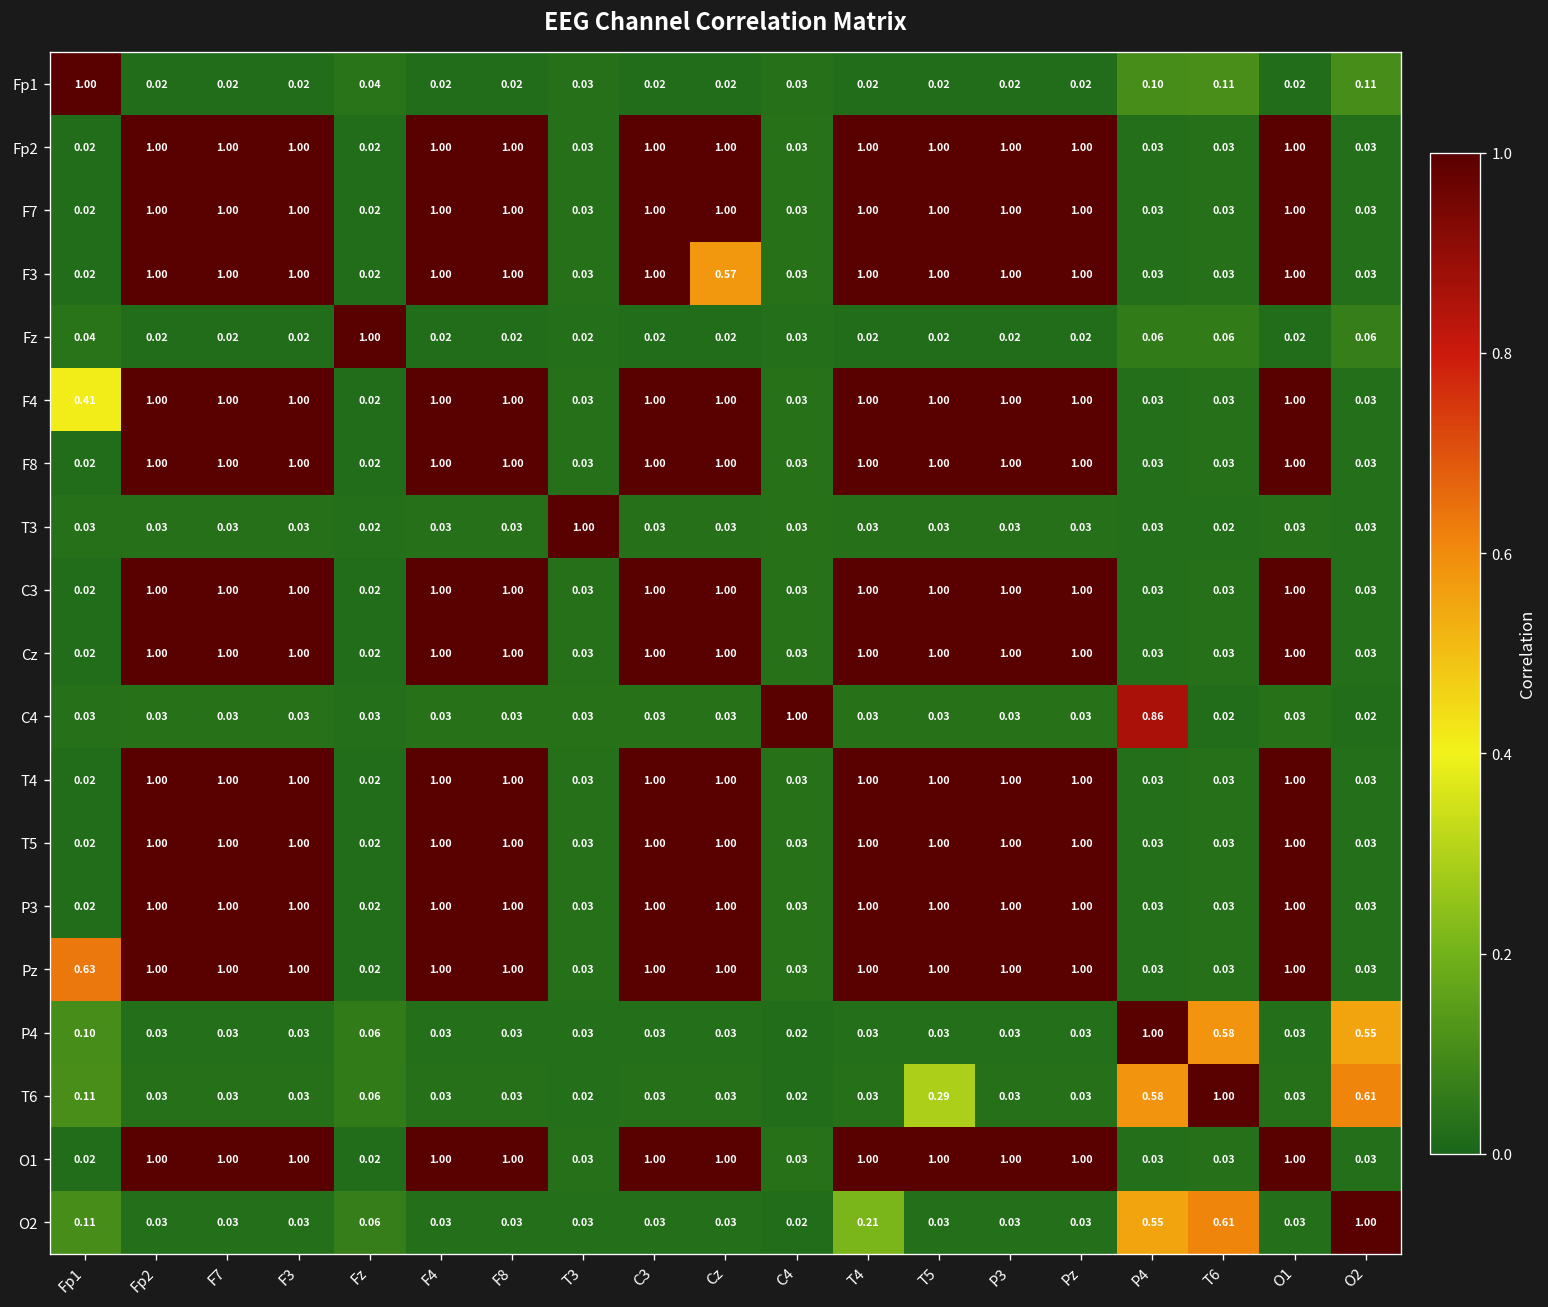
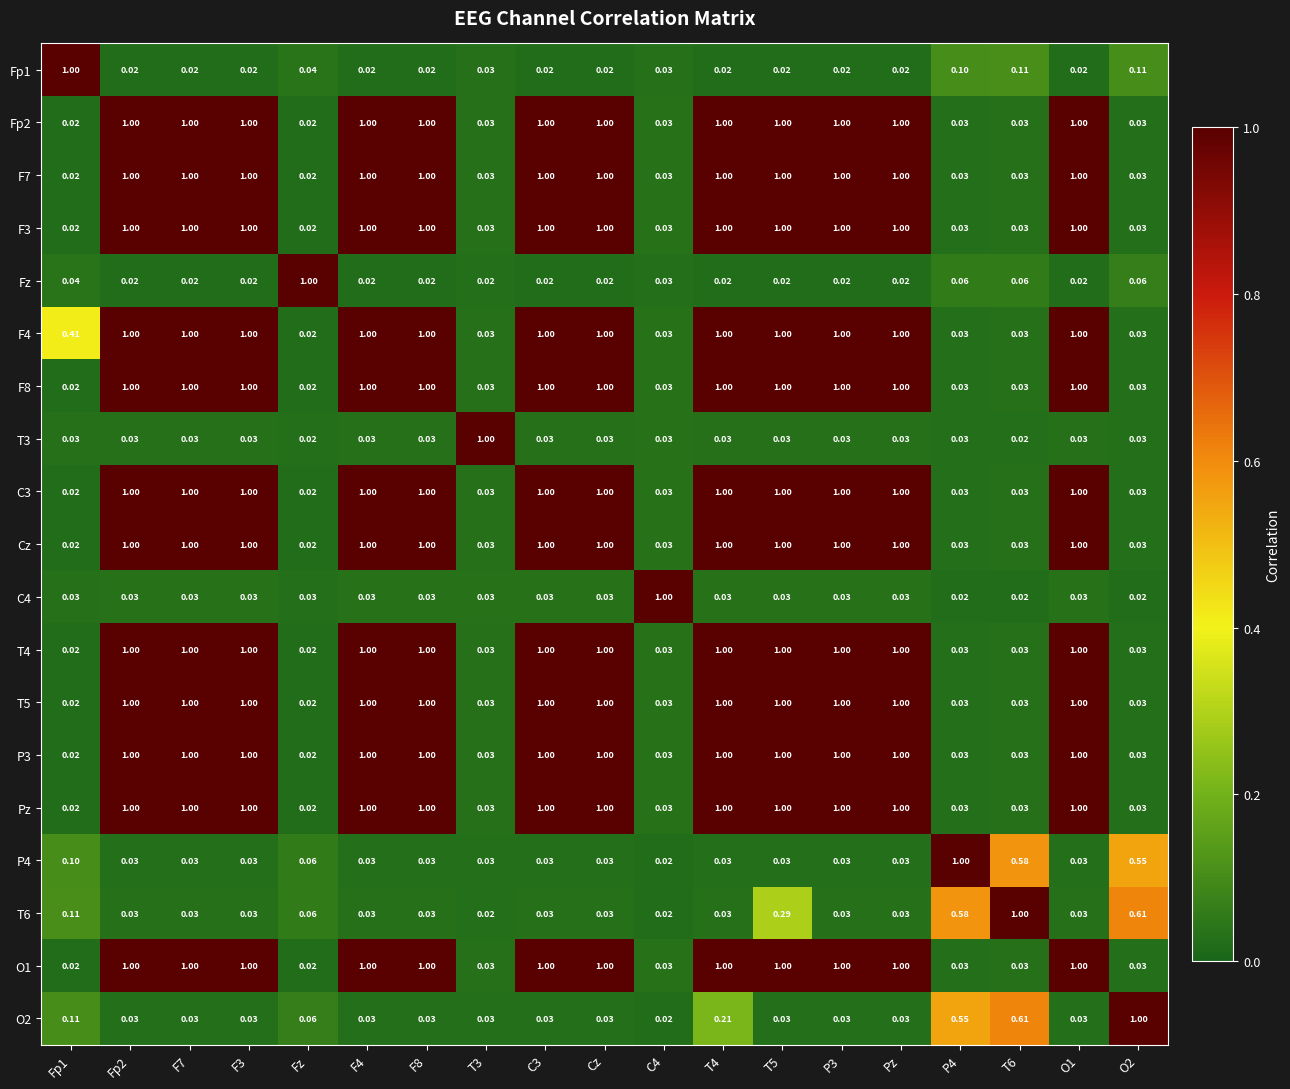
  {
    "F3": {
      "Fp1": 0.02,
      "Fp2": 1.00,
      "F7": 1.00,
      "F3": 1.00,
      "Fz": 0.02,
      "F4": 1.00,
      "F8": 1.00,
      "T3": 0.03,
      "C3": 1.00,
-     "Cz": 0.57,
+     "Cz": 1.00,
      "C4": 0.03,
      "T4": 1.00,
      "T5": 1.00,
      "P3": 1.00,
      "Pz": 1.00,
      "P4": 0.03,
      "T6": 0.03,
      "O1": 1.00,
      "O2": 0.03
    },
    "C4": {
      "Fp1": 0.03,
      "Fp2": 0.03,
      "F7": 0.03,
      "F3": 0.03,
      "Fz": 0.03,
      "F4": 0.03,
      "F8": 0.03,
      "T3": 0.03,
      "C3": 0.03,
      "Cz": 0.03,
      "C4": 1.00,
      "T4": 0.03,
      "T5": 0.03,
      "P3": 0.03,
      "Pz": 0.03,
-     "P4": 0.86,
+     "P4": 0.02,
      "T6": 0.02,
      "O1": 0.03,
      "O2": 0.02
    },
    "Pz": {
-     "Fp1": 0.63,
+     "Fp1": 0.02,
      "Fp2": 1.00,
      "F7": 1.00,
      "F3": 1.00,
      "Fz": 0.02,
      "F4": 1.00,
      "F8": 1.00,
      "T3": 0.03,
      "C3": 1.00,
      "Cz": 1.00,
      "C4": 0.03,
      "T4": 1.00,
      "T5": 1.00,
      "P3": 1.00,
      "Pz": 1.00,
      "P4": 0.03,
      "T6": 0.03,
      "O1": 1.00,
      "O2": 0.03
    }
  }
